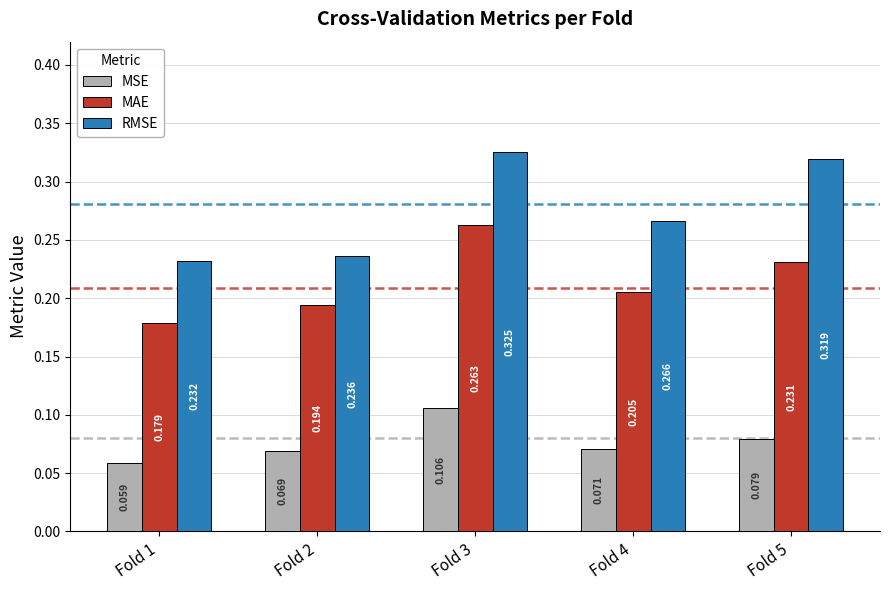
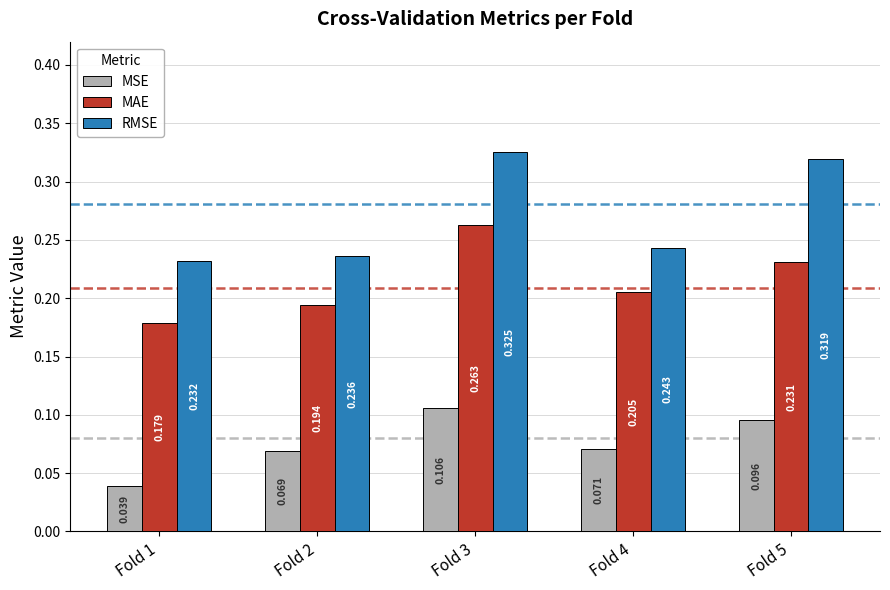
  {
    "MSE": {
-     "Fold 1": 0.059,
+     "Fold 1": 0.039,
      "Fold 2": 0.069,
      "Fold 3": 0.106,
      "Fold 4": 0.071,
-     "Fold 5": 0.079
+     "Fold 5": 0.096
    },
    "MAE": {
      "Fold 1": 0.179,
      "Fold 2": 0.194,
      "Fold 3": 0.263,
      "Fold 4": 0.205,
      "Fold 5": 0.231
    },
    "RMSE": {
      "Fold 1": 0.232,
      "Fold 2": 0.236,
      "Fold 3": 0.325,
-     "Fold 4": 0.266,
+     "Fold 4": 0.243,
      "Fold 5": 0.319
    }
  }
